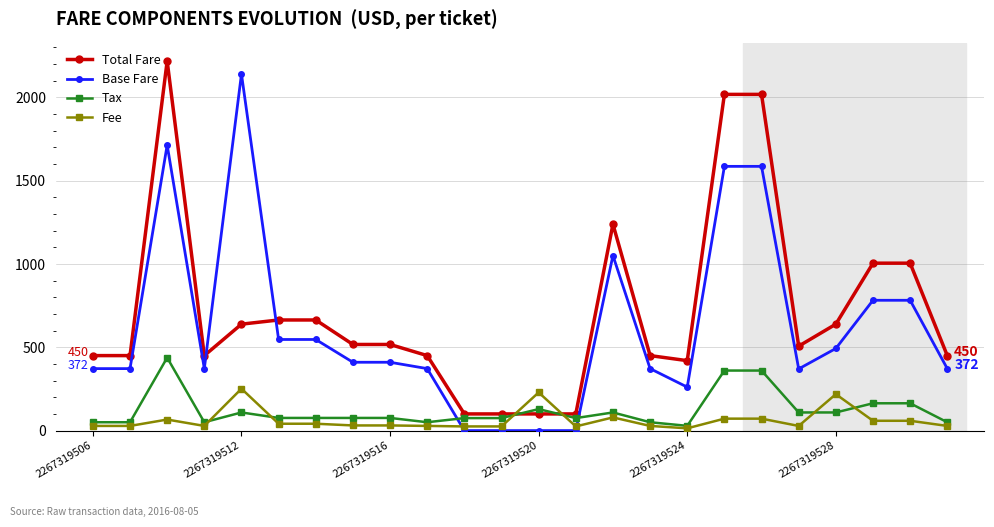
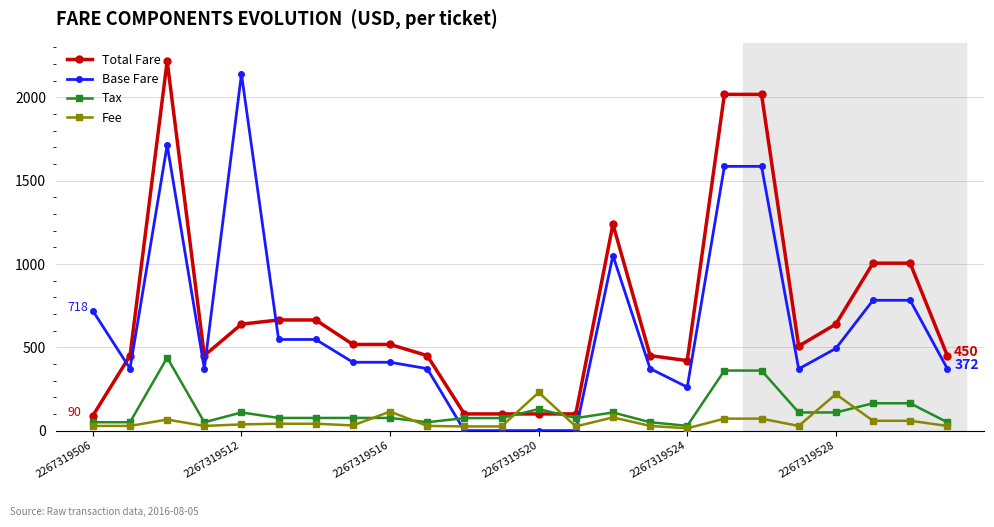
  {
    "Total Fare": {
-     "2267319506": 450
+     "2267319506": 90
    },
    "Base Fare": {
-     "2267319506": 372
+     "2267319506": 718
    },
    "Tax": {
      "2267319506": 50,
      "2267319512": 110,
      "2267319516": 80,
      "2267319520": 130,
      "2267319528": 110
    },
    "Fee": {
      "2267319506": 30,
-     "2267319512": 250,
-     "2267319516": 30,
+     "2267319512": 40,
+     "2267319516": 110,
      "2267319520": 230,
      "2267319528": 220
    }
  }
